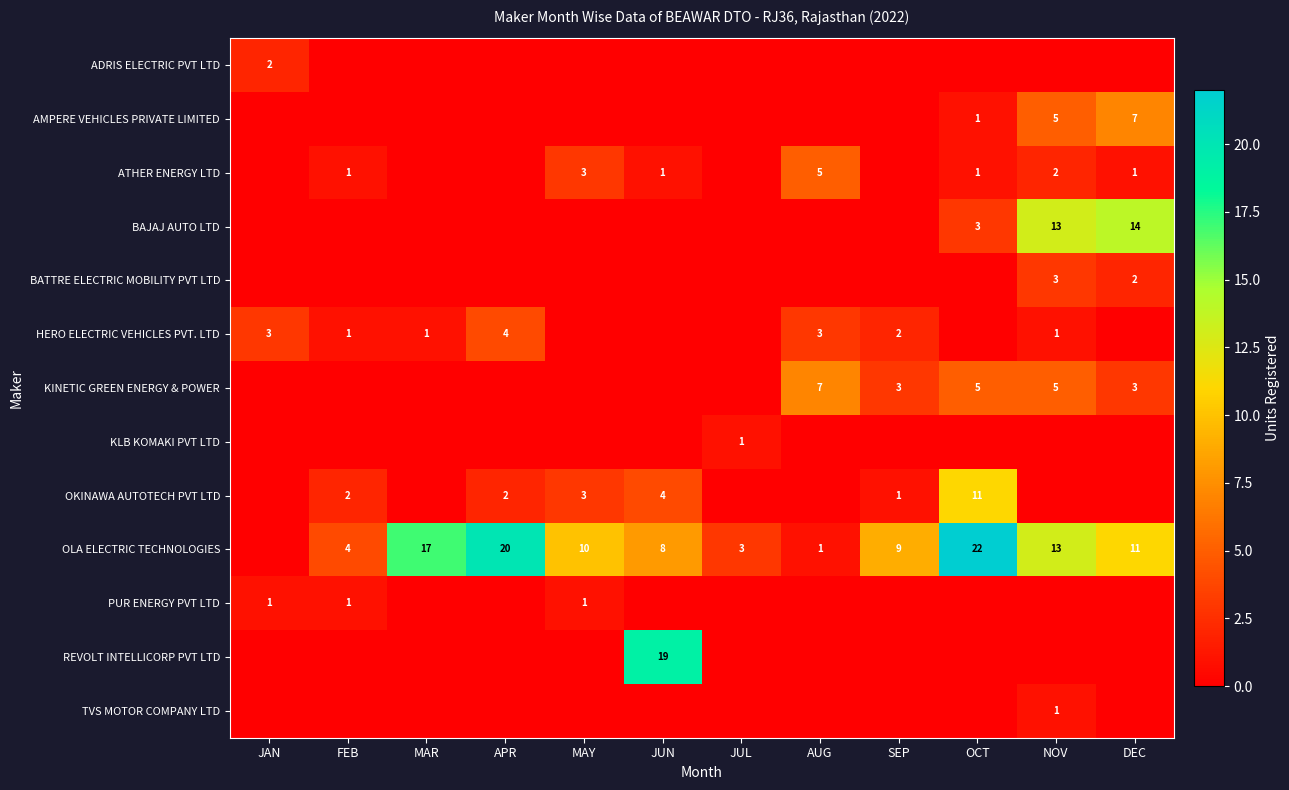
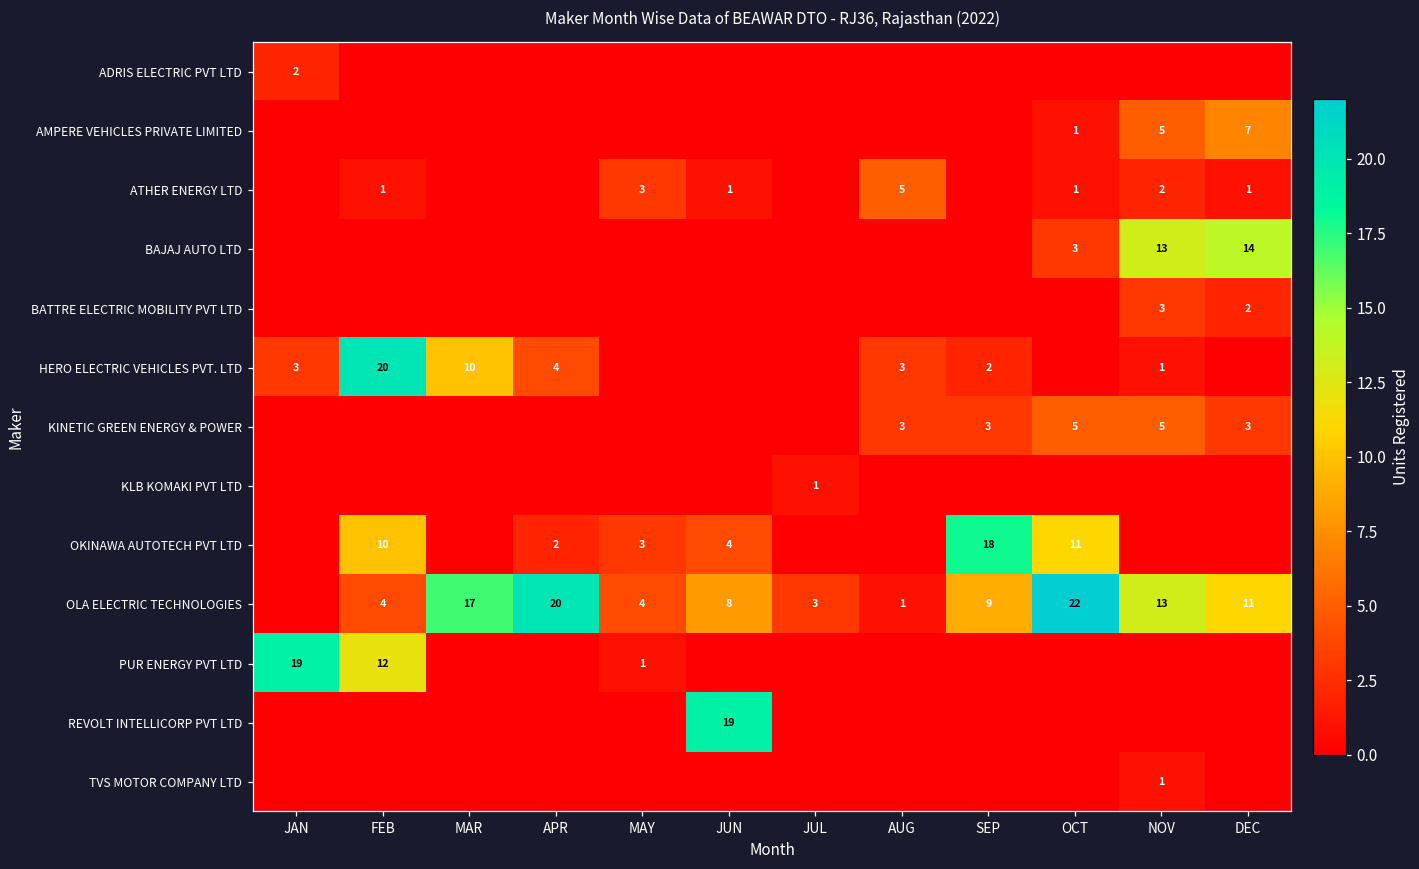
  {
    "ADRIS ELECTRIC PVT LTD": {
      "JAN": 2
    },
    "AMPERE VEHICLES PRIVATE LIMITED": {
      "OCT": 1,
      "NOV": 5,
      "DEC": 7
    },
    "ATHER ENERGY LTD": {
      "FEB": 1,
      "MAY": 3,
      "JUN": 1,
      "AUG": 5,
      "OCT": 1,
      "NOV": 2,
      "DEC": 1
    },
    "BAJAJ AUTO LTD": {
      "OCT": 3,
      "NOV": 13,
      "DEC": 14
    },
    "BATTRE ELECTRIC MOBILITY PVT LTD": {
      "NOV": 3,
      "DEC": 2
    },
    "HERO ELECTRIC VEHICLES PVT. LTD": {
      "JAN": 3,
-     "FEB": 1,
-     "MAR": 1,
+     "FEB": 20,
+     "MAR": 10,
      "APR": 4,
      "AUG": 3,
      "SEP": 2,
      "NOV": 1
    },
    "KINETIC GREEN ENERGY & POWER": {
-     "AUG": 7,
+     "AUG": 3,
      "SEP": 3,
      "OCT": 5,
      "NOV": 5,
      "DEC": 3
    },
    "KLB KOMAKI PVT LTD": {
      "JUL": 1
    },
    "OKINAWA AUTOTECH PVT LTD": {
-     "FEB": 2,
+     "FEB": 10,
      "APR": 2,
      "MAY": 3,
      "JUN": 4,
-     "SEP": 1,
+     "SEP": 18,
      "OCT": 11
    },
    "OLA ELECTRIC TECHNOLOGIES": {
      "FEB": 4,
      "MAR": 17,
      "APR": 20,
-     "MAY": 10,
+     "MAY": 4,
      "JUN": 8,
      "JUL": 3,
      "AUG": 1,
      "SEP": 9,
      "OCT": 22,
      "NOV": 13,
      "DEC": 11
    },
    "PUR ENERGY PVT LTD": {
-     "JAN": 1,
-     "FEB": 1,
+     "JAN": 19,
+     "FEB": 12,
      "MAY": 1
    },
    "REVOLT INTELLICORP PVT LTD": {
      "JUN": 19
    },
    "TVS MOTOR COMPANY LTD": {
      "NOV": 1
    }
  }
